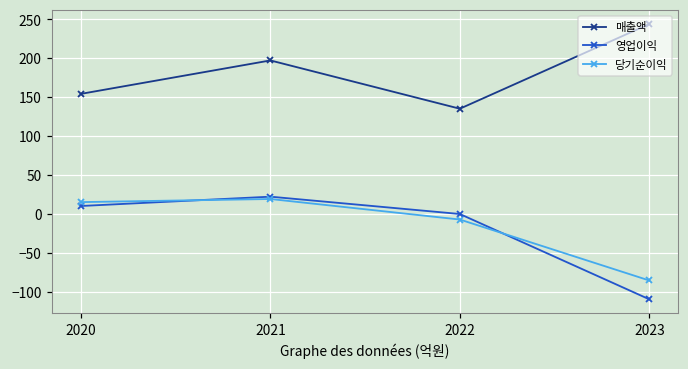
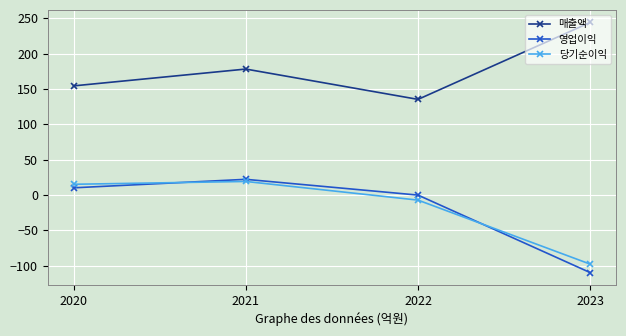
  {
    "매출액": {
      "2020": 150,
-     "2021": 200,
+     "2021": 180,
      "2022": 140
    },
    "영업이익": {
      "2020": 10,
      "2022": 0,
      "2023": -110
    },
    "당기순이익": {
      "2020": 20,
      "2022": -10,
-     "2023": -90
+     "2023": -100
    }
  }
